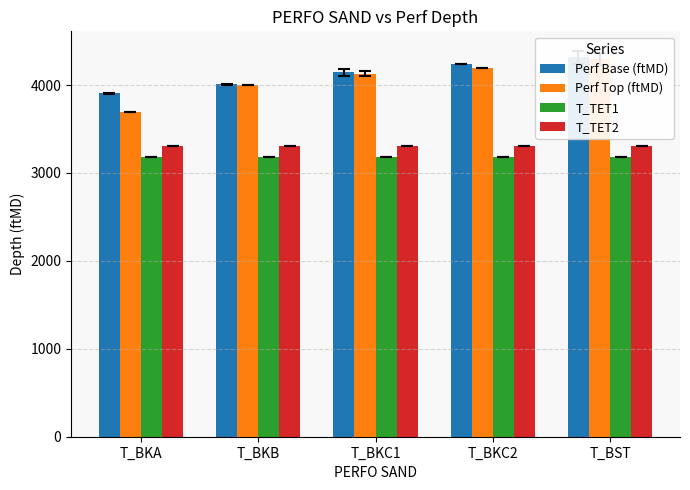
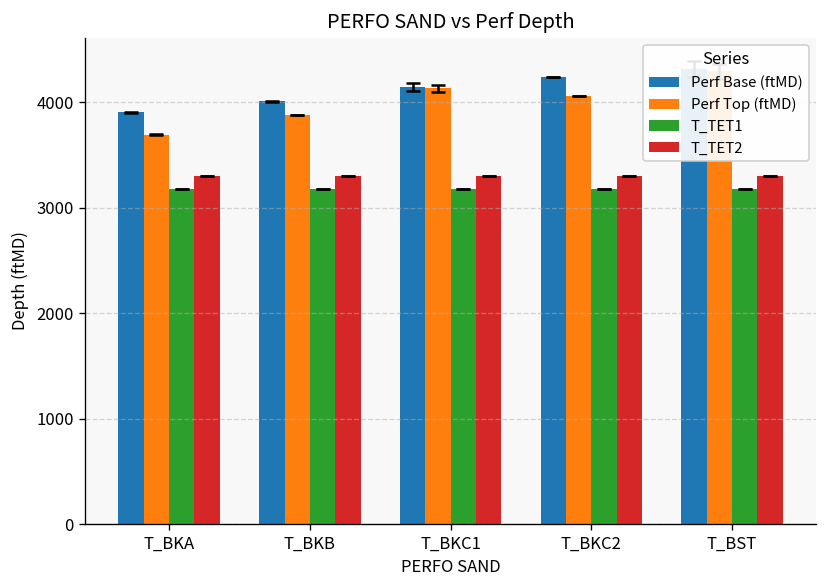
  {
    "Perf Top (ftMD)": {
      "T_BKA": 3700,
-     "T_BKB": 4000,
+     "T_BKB": 3900,
      "T_BKC1": 4100,
-     "T_BKC2": 4200
+     "T_BKC2": 4100
    },
    "T_TET1": {
      "T_BKA": 3200,
      "T_BKB": 3200,
      "T_BKC1": 3200,
      "T_BKC2": 3200,
      "T_BST": 3200
    },
    "T_TET2": {
      "T_BKA": 3300,
      "T_BKB": 3300,
      "T_BKC1": 3300,
      "T_BKC2": 3300,
      "T_BST": 3300
    }
  }
